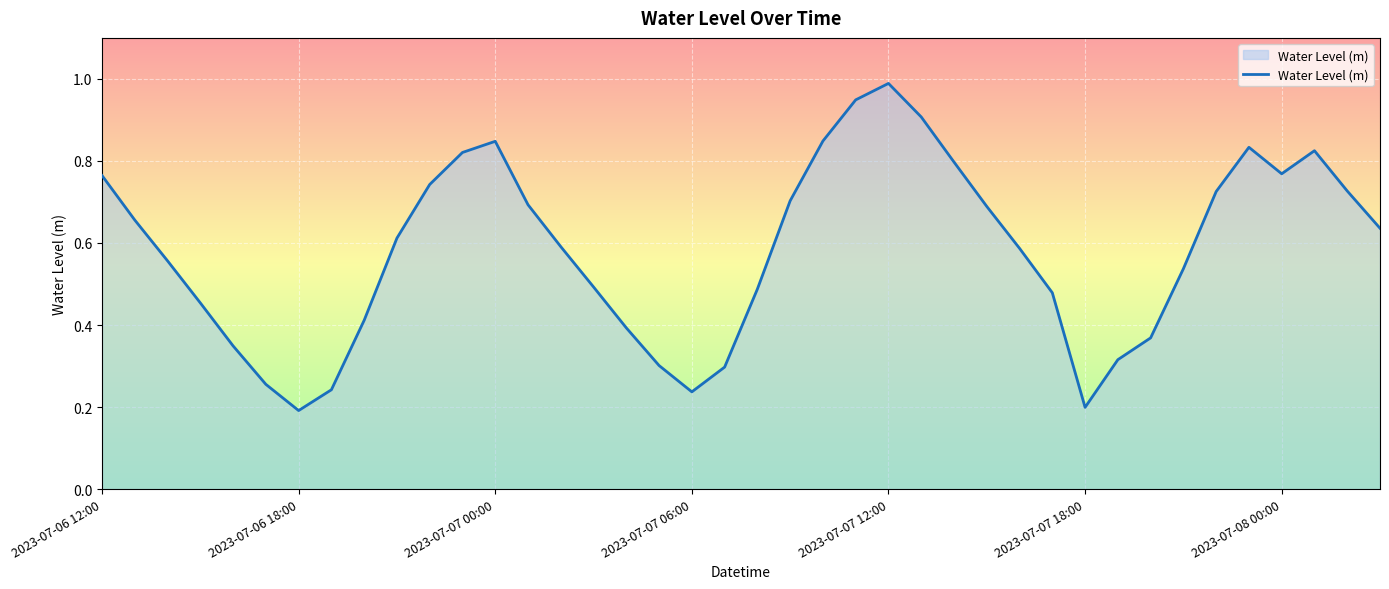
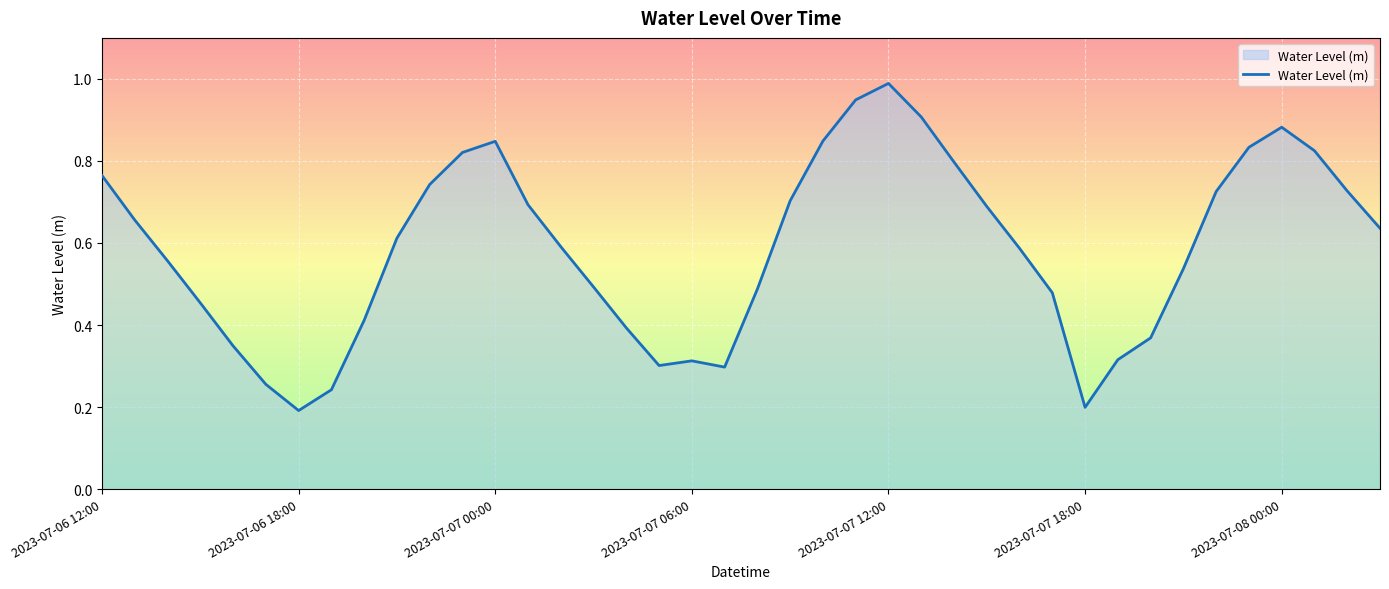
  {
    "2023-07-06 12:00": 0.76,
    "2023-07-06 18:00": 0.19,
    "2023-07-07 00:00": 0.85,
-   "2023-07-07 06:00": 0.24,
+   "2023-07-07 06:00": 0.31,
    "2023-07-07 12:00": 0.99,
    "2023-07-07 18:00": 0.20,
-   "2023-07-08 00:00": 0.77
+   "2023-07-08 00:00": 0.88
  }
